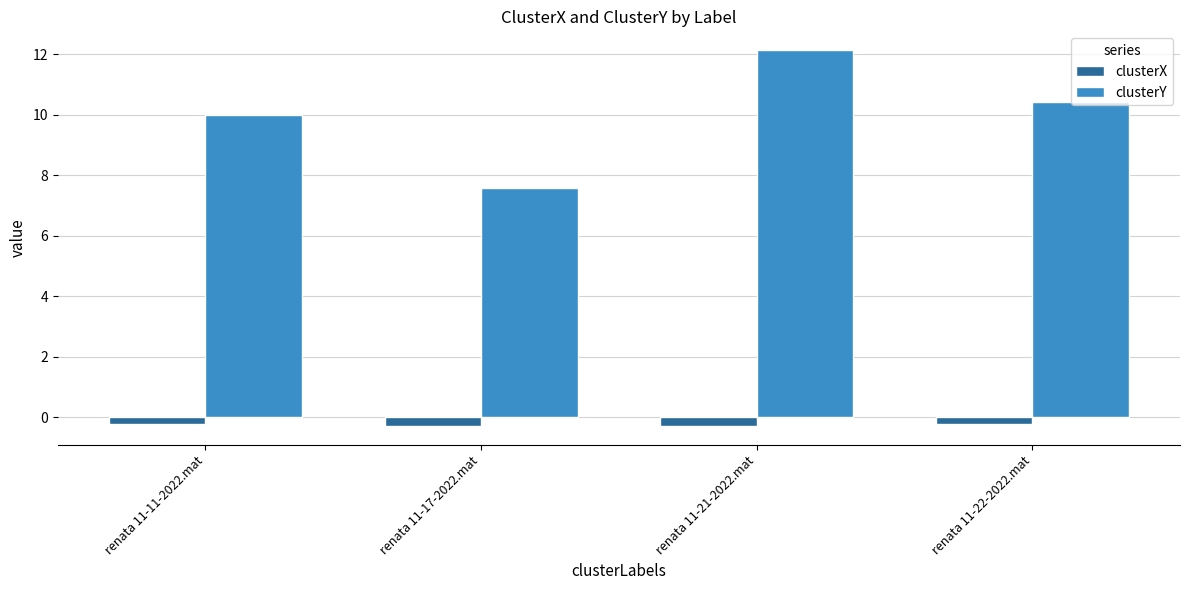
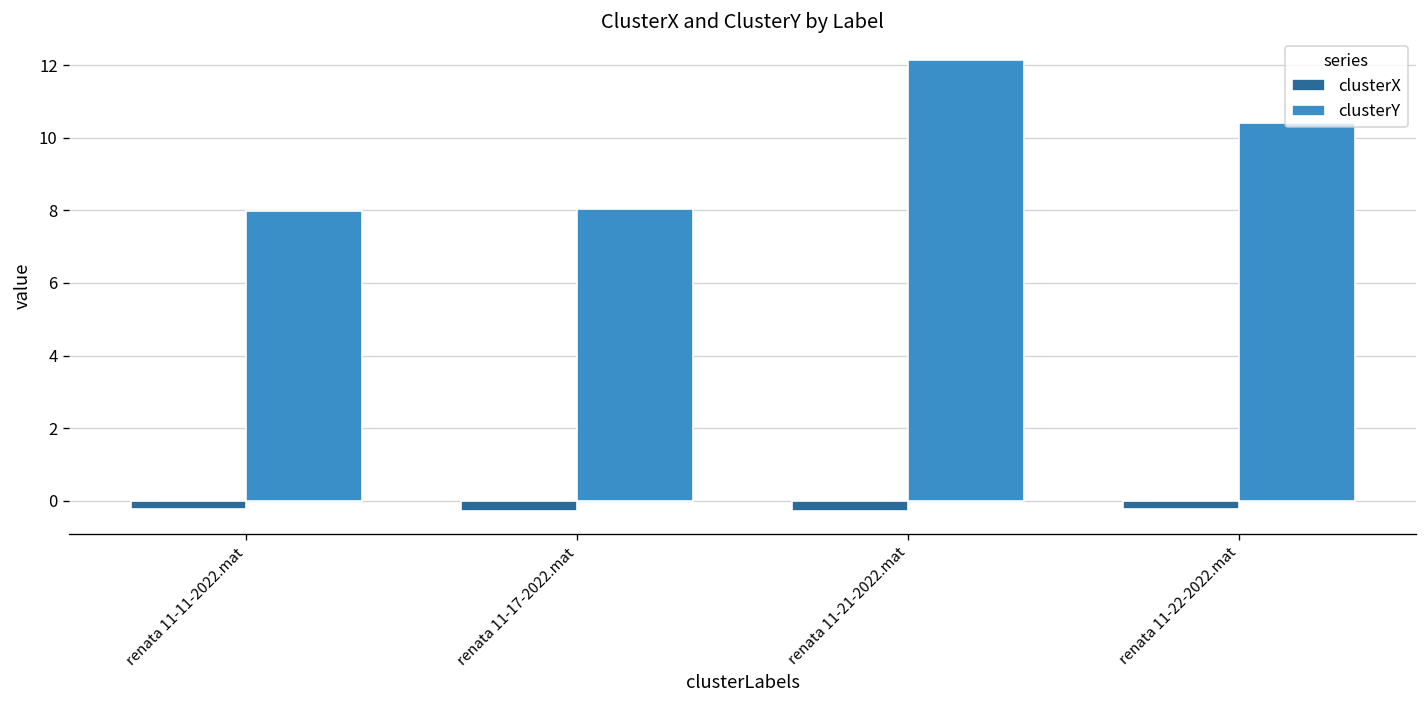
  {
    "clusterX": {
      "renata 11-11-2022.mat": -0.2,
      "renata 11-17-2022.mat": -0.3,
      "renata 11-21-2022.mat": -0.3,
      "renata 11-22-2022.mat": -0.2
    },
    "clusterY": {
-     "renata 11-11-2022.mat": 10.0,
-     "renata 11-17-2022.mat": 7.6,
+     "renata 11-11-2022.mat": 8.0,
+     "renata 11-17-2022.mat": 8.0,
      "renata 11-21-2022.mat": 12.1
    }
  }
